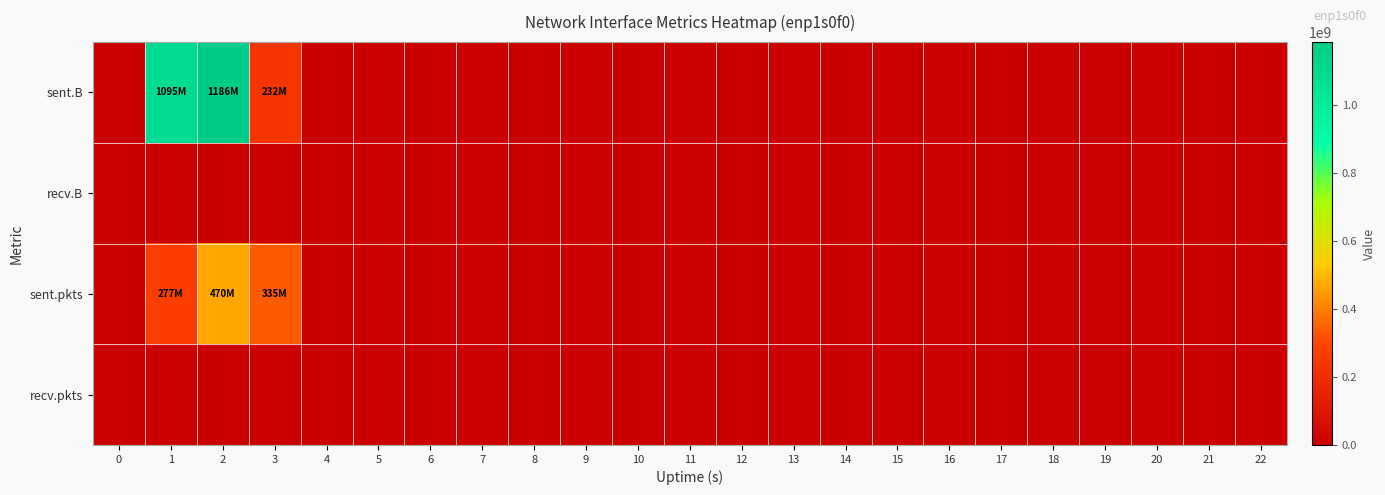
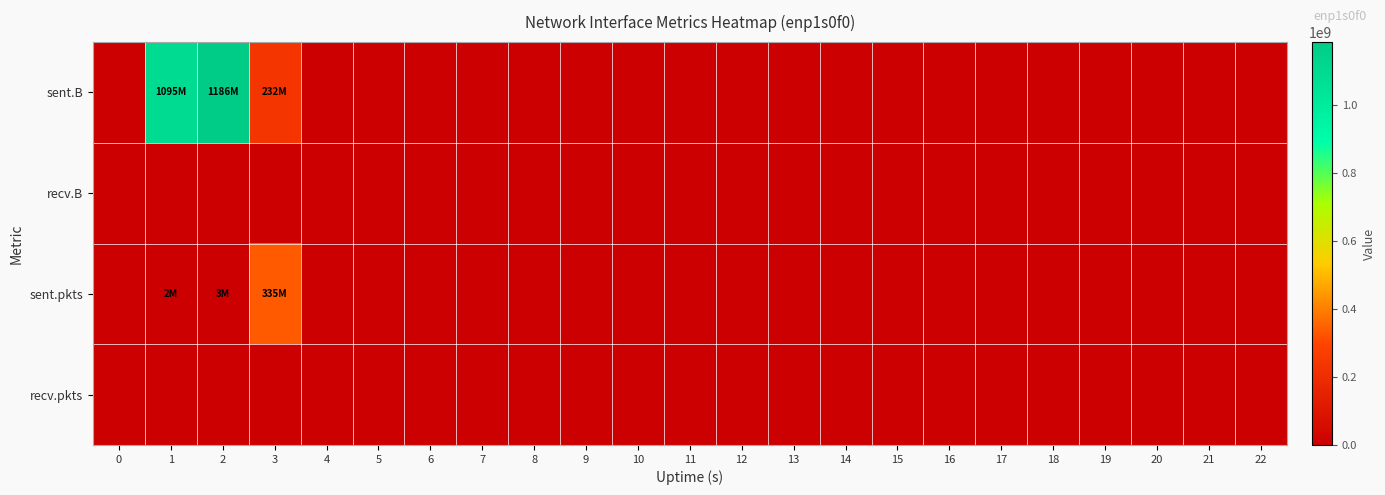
  {
    "sent.B": {
      "1": "1095M",
      "2": "1186M",
      "3": "232M"
    },
    "sent.pkts": {
-     "1": "277M",
-     "2": "470M",
+     "1": "2M",
+     "2": "3M",
      "3": "335M"
    }
  }
